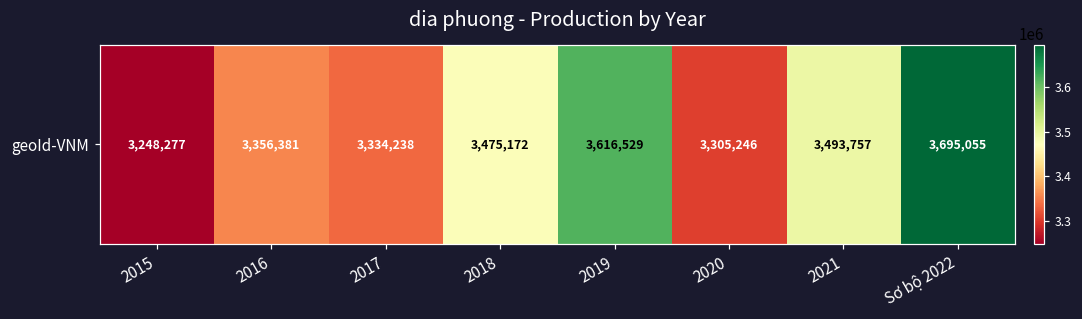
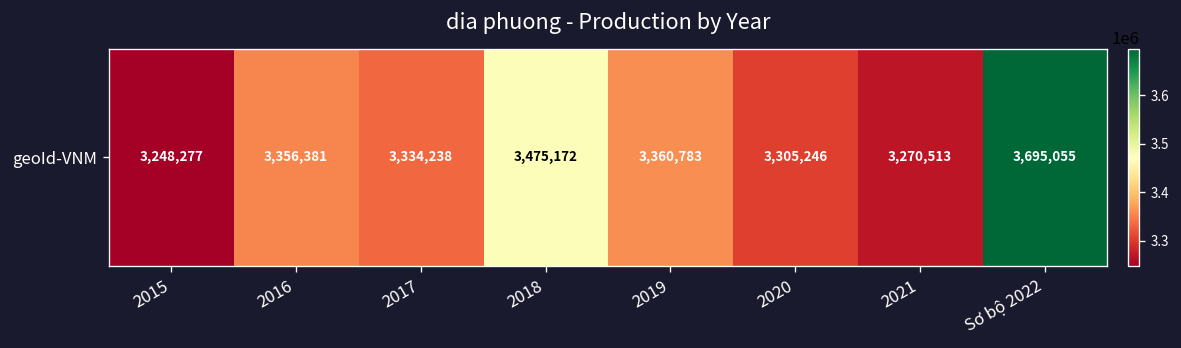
  {
    "geoId-VNM": {
      "2015": "3,248,277",
      "2016": "3,356,381",
      "2017": "3,334,238",
      "2018": "3,475,172",
-     "2019": "3,616,529",
+     "2019": "3,360,783",
      "2020": "3,305,246",
-     "2021": "3,493,757",
+     "2021": "3,270,513",
      "Sơ bộ 2022": "3,695,055"
    }
  }
